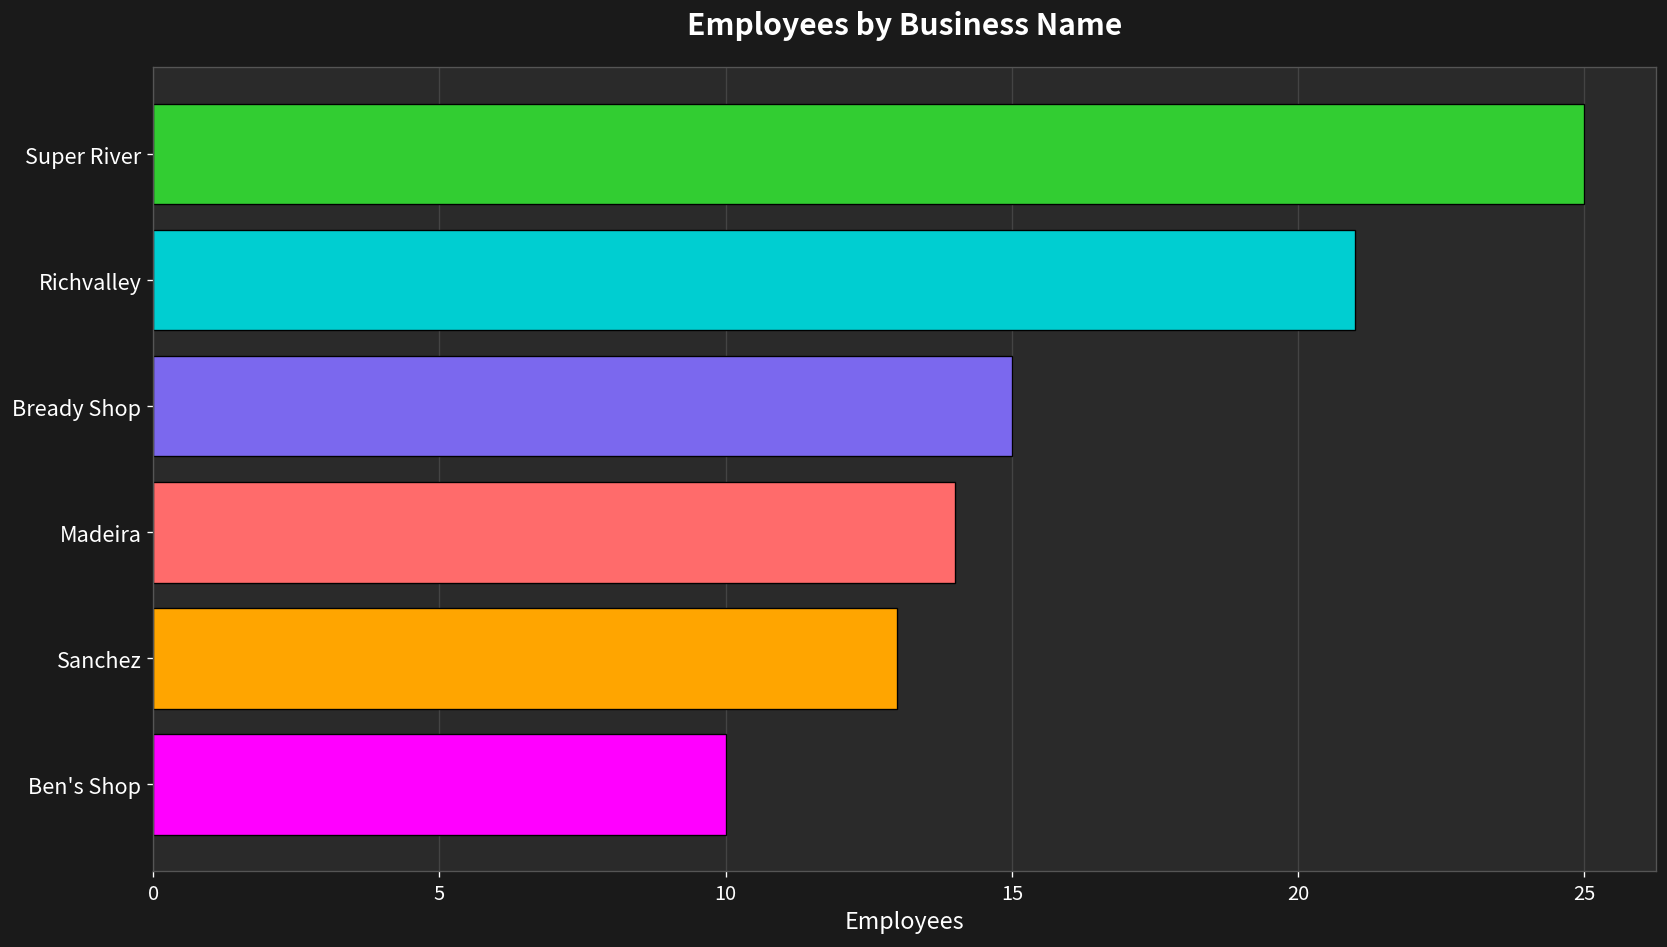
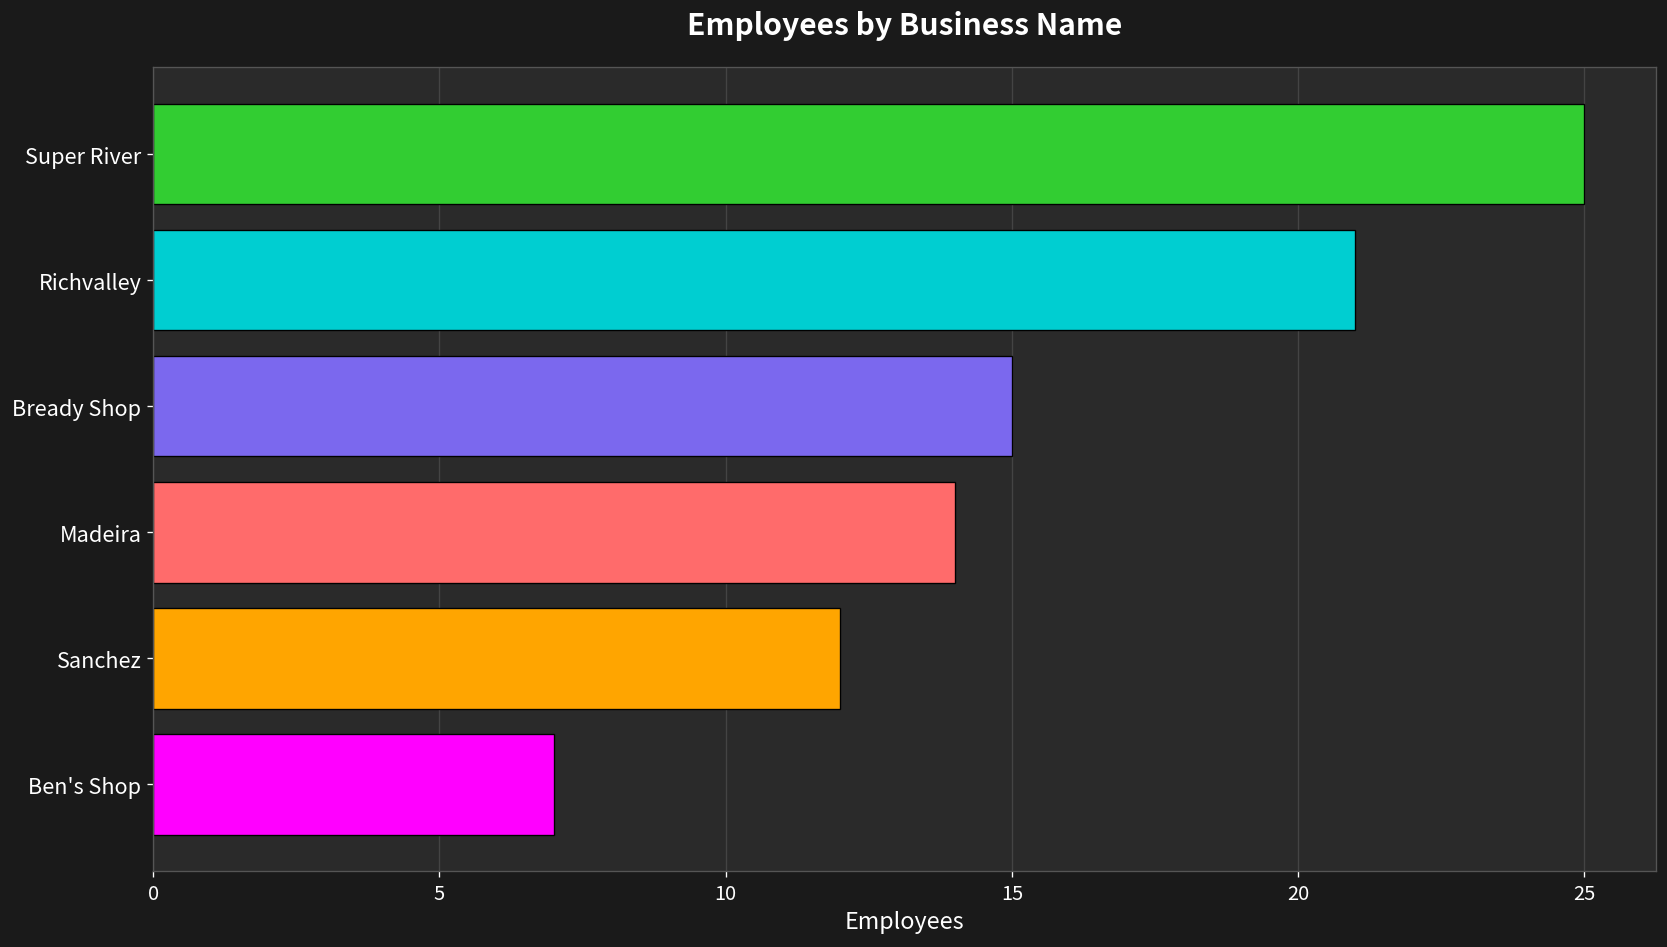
  {
    "Super River": 25,
    "Richvalley": 21,
    "Bready Shop": 15,
    "Madeira": 14,
-   "Sanchez": 13,
-   "Ben's Shop": 10
+   "Sanchez": 12,
+   "Ben's Shop": 7
  }
